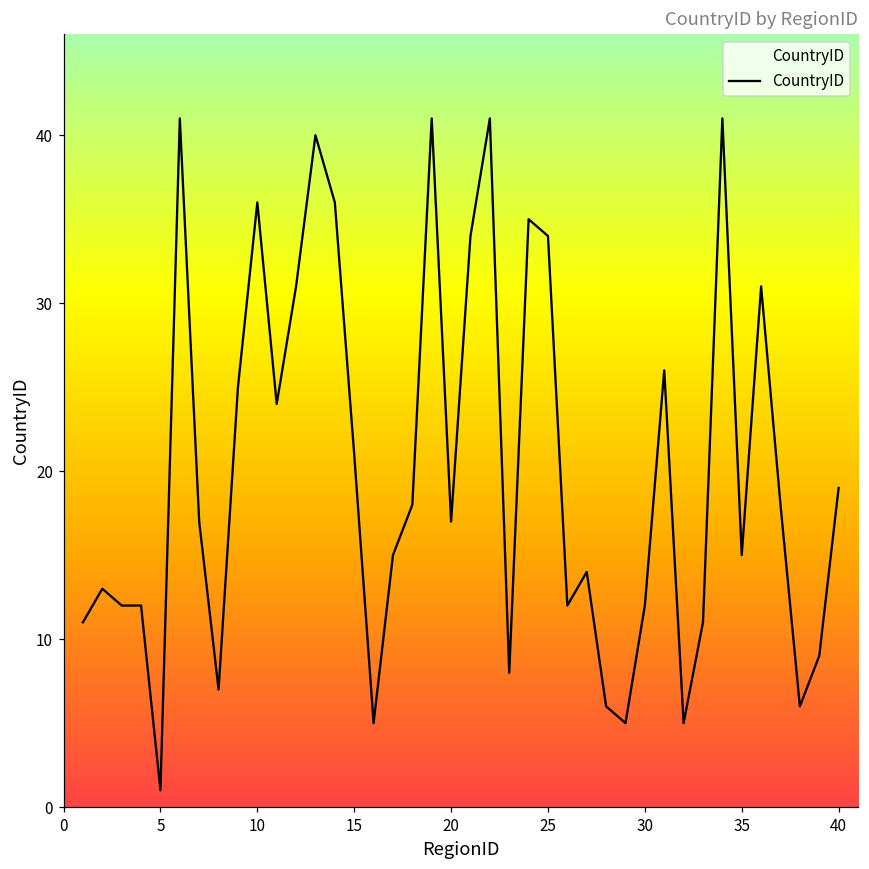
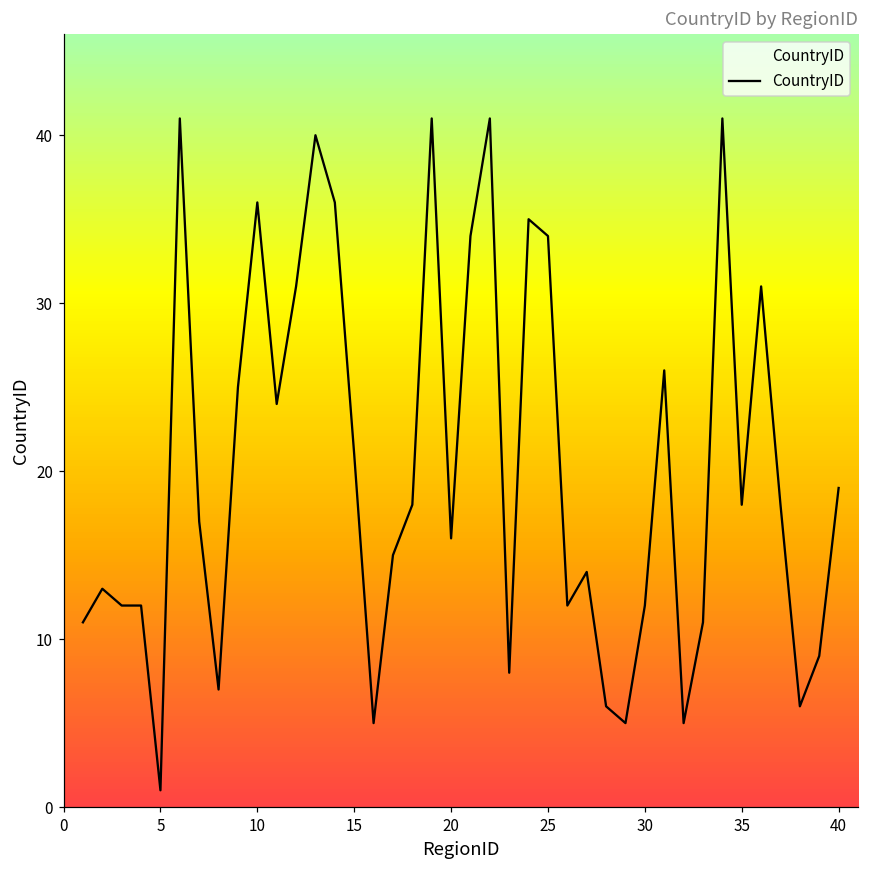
  {
    "5": 1,
    "10": 36,
    "15": 21,
-   "20": 17,
+   "20": 16,
    "25": 34,
    "30": 12,
-   "35": 15,
+   "35": 18,
    "40": 19
  }
